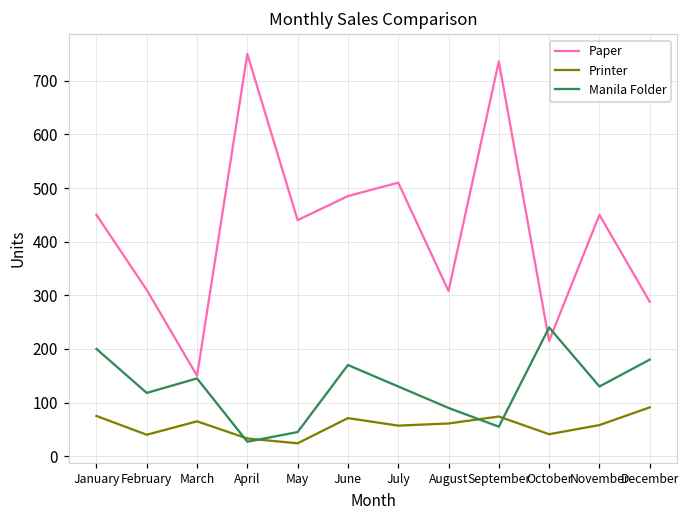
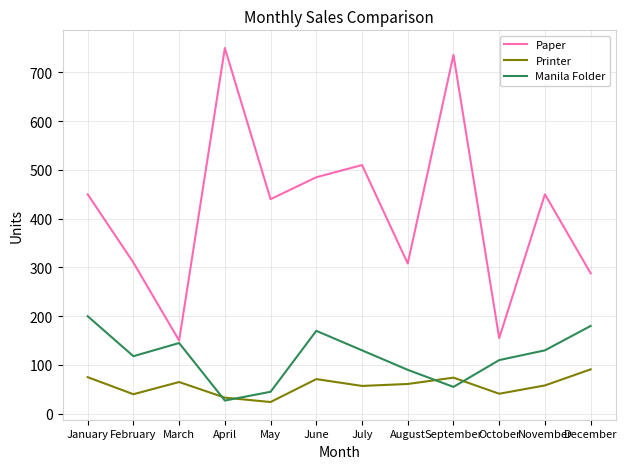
  {
    "Paper": {
      "January": 450,
      "February": 310,
      "April": 750,
      "May": 440,
      "June": 490,
      "July": 510,
      "August": 310,
      "September": 740,
-     "October": 220
+     "October": 160
    },
    "Printer": {
      "January": 80,
      "February": 40,
      "March": 70,
      "April": 30,
      "May": 20,
      "June": 70,
      "July": 60,
      "August": 60,
      "September": 70,
      "October": 40
    },
    "Manila Folder": {
      "January": 200,
      "February": 120,
      "April": 30,
      "May": 50,
      "June": 170,
      "July": 130,
      "August": 90,
      "September": 60,
-     "October": 240
+     "October": 110
    }
  }
